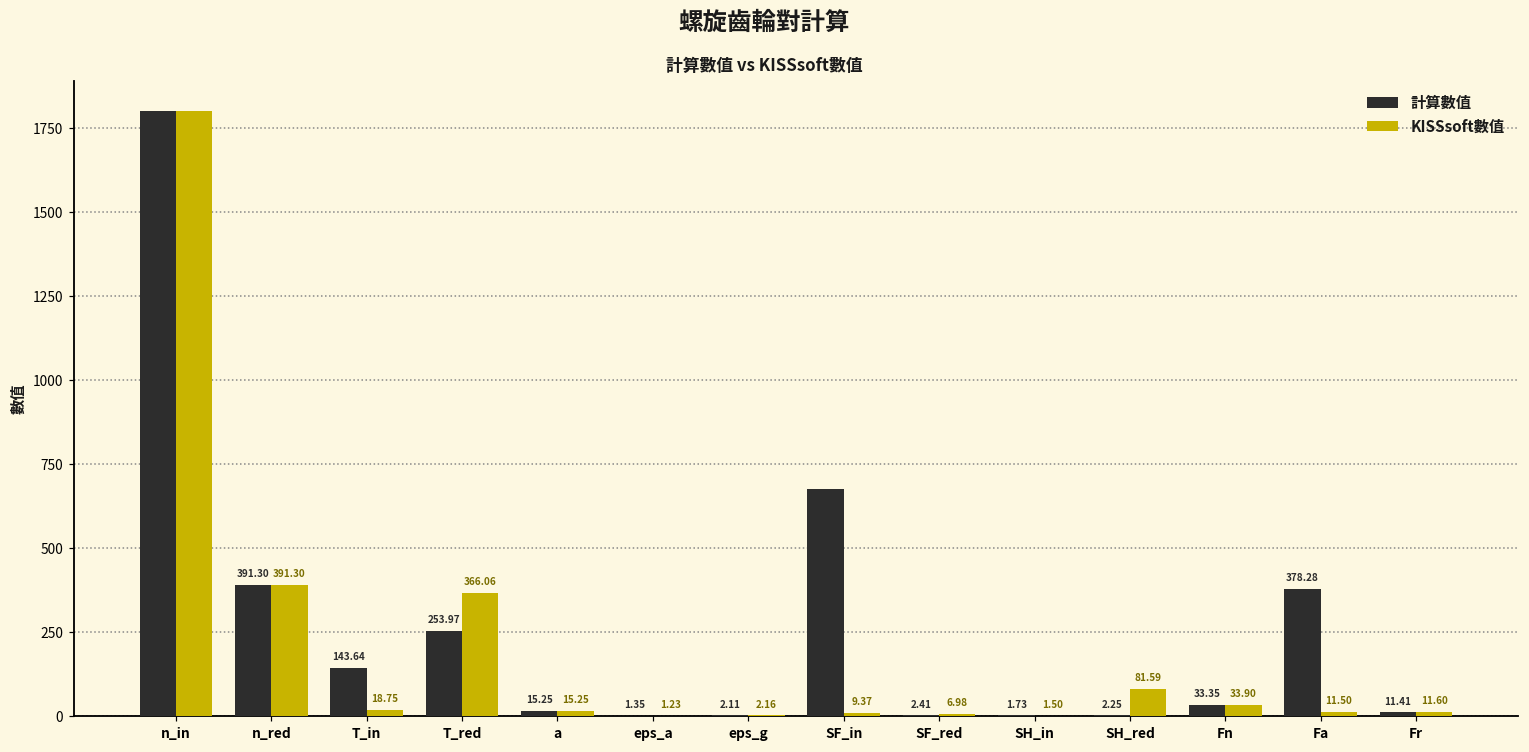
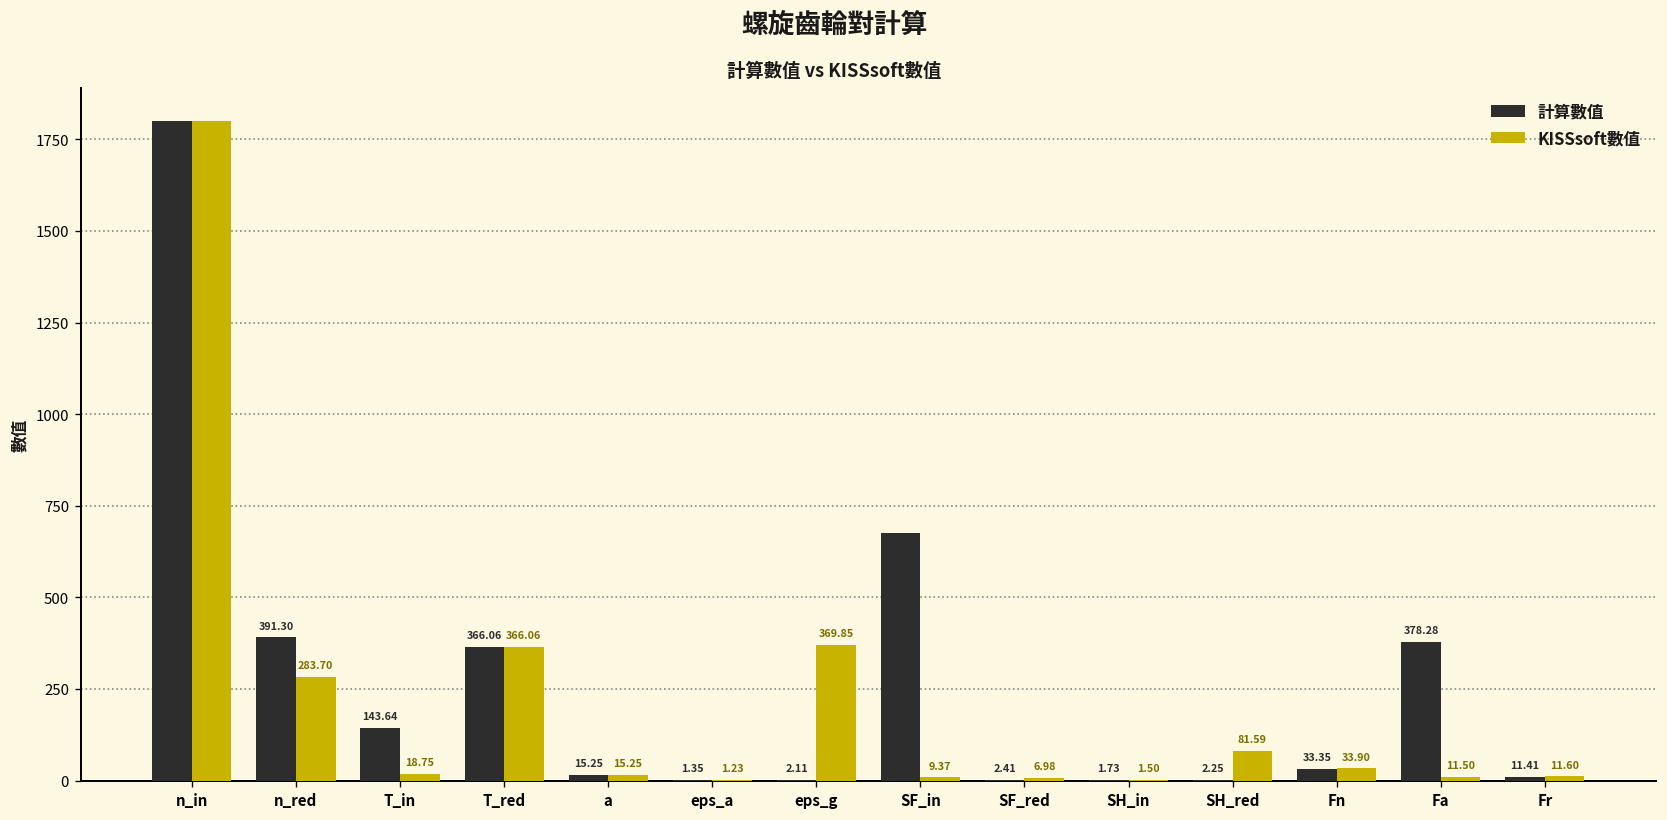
  {
    "計算數值": {
      "n_red": 391.30,
      "T_in": 143.64,
-     "T_red": 253.97,
+     "T_red": 366.06,
      "a": 15.25,
      "eps_a": 1.35,
      "eps_g": 2.11,
      "SF_red": 2.41,
      "SH_in": 1.73,
      "SH_red": 2.25,
      "Fn": 33.35,
      "Fa": 378.28,
      "Fr": 11.41
    },
    "KISSsoft數值": {
-     "n_red": 391.30,
+     "n_red": 283.70,
      "T_in": 18.75,
      "T_red": 366.06,
      "a": 15.25,
      "eps_a": 1.23,
-     "eps_g": 2.16,
+     "eps_g": 369.85,
      "SF_in": 9.37,
      "SF_red": 6.98,
      "SH_in": 1.50,
      "SH_red": 81.59,
      "Fn": 33.90,
      "Fa": 11.50,
      "Fr": 11.60
    }
  }
